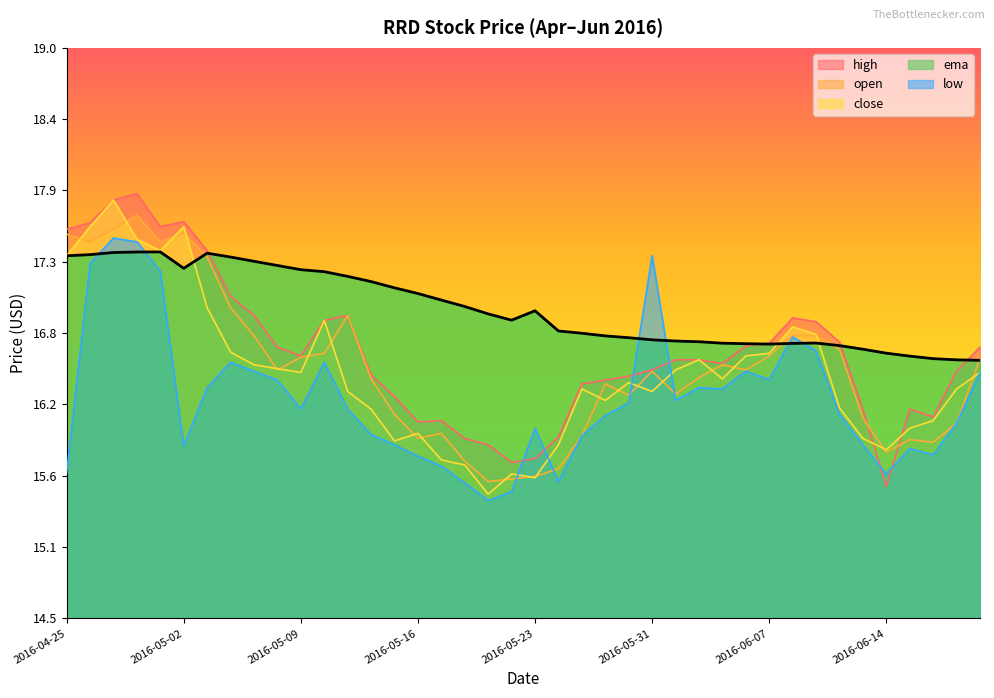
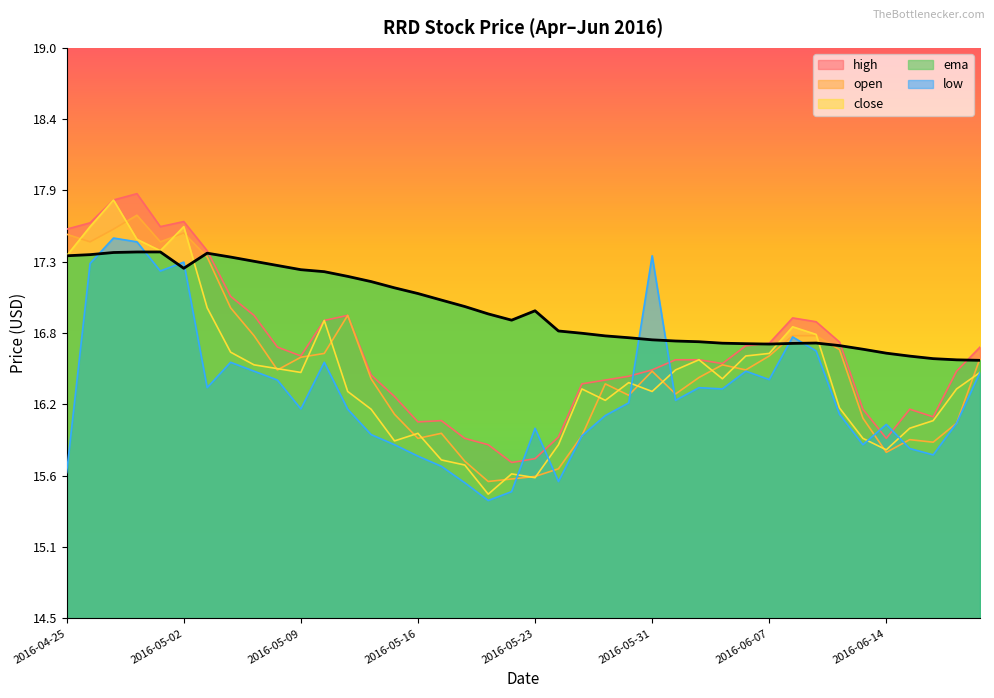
  {
    "high": {
      "2016-04-25": 17.57,
      "2016-05-02": 17.63,
      "2016-05-16": 16.05,
      "2016-05-23": 15.76,
-     "2016-06-14": 15.54
+     "2016-06-14": 15.92
    },
    "ema": {
      "2016-05-02": 17.26,
      "2016-05-09": 17.25,
      "2016-05-16": 17.06,
      "2016-05-23": 16.93,
      "2016-05-31": 16.70,
      "2016-06-14": 16.59
    },
    "low": {
      "2016-04-25": 15.65,
-     "2016-05-02": 15.86,
+     "2016-05-02": 17.31,
      "2016-05-09": 16.15,
      "2016-05-16": 15.78,
      "2016-05-23": 16.00,
      "2016-05-31": 17.36,
      "2016-06-07": 16.38,
-     "2016-06-14": 15.64
+     "2016-06-14": 16.03
    }
  }
